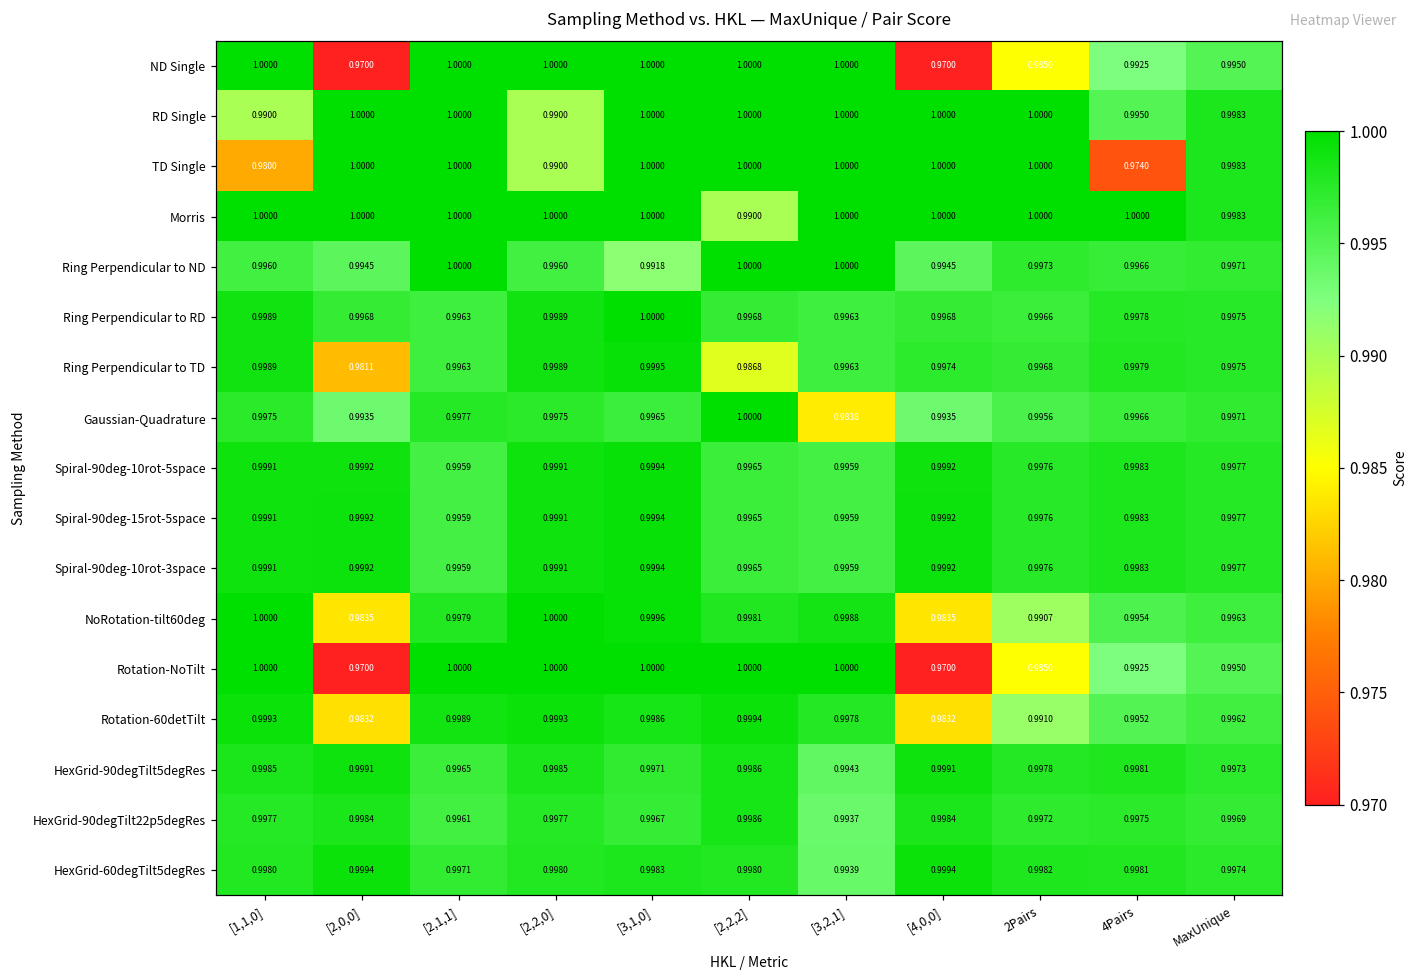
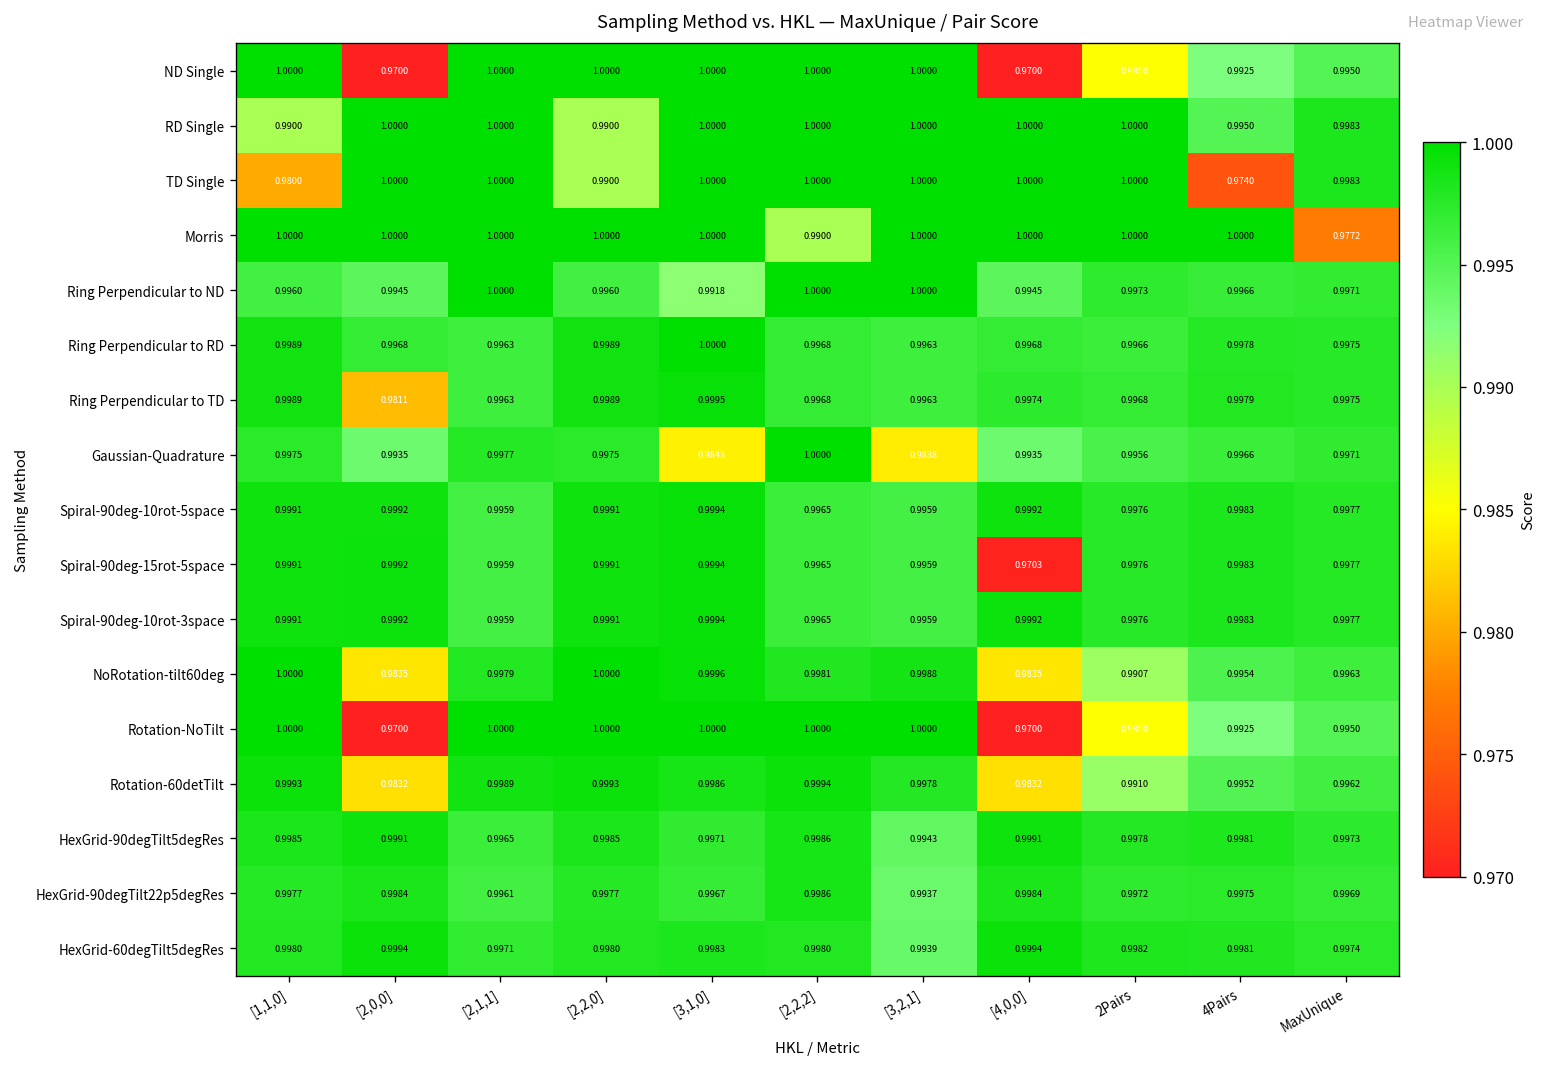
  {
    "ND Single": {
      "[1,1,0]": 1.0000,
      "[2,0,0]": 0.9700,
      "[2,1,1]": 1.0000,
      "[2,2,0]": 1.0000,
      "[3,1,0]": 1.0000,
      "[2,2,2]": 1.0000,
      "[3,2,1]": 1.0000,
      "[4,0,0]": 0.9700,
      "2Pairs": 0.9850,
      "4Pairs": 0.9925,
      "MaxUnique": 0.9950
    },
    "RD Single": {
      "[1,1,0]": 0.9900,
      "[2,0,0]": 1.0000,
      "[2,1,1]": 1.0000,
      "[2,2,0]": 0.9900,
      "[3,1,0]": 1.0000,
      "[2,2,2]": 1.0000,
      "[3,2,1]": 1.0000,
      "[4,0,0]": 1.0000,
      "2Pairs": 1.0000,
      "4Pairs": 0.9950,
      "MaxUnique": 0.9983
    },
    "TD Single": {
      "[1,1,0]": 0.9800,
      "[2,0,0]": 1.0000,
      "[2,1,1]": 1.0000,
      "[2,2,0]": 0.9900,
      "[3,1,0]": 1.0000,
      "[2,2,2]": 1.0000,
      "[3,2,1]": 1.0000,
      "[4,0,0]": 1.0000,
      "2Pairs": 1.0000,
      "4Pairs": 0.9740,
      "MaxUnique": 0.9983
    },
    "Morris": {
      "[1,1,0]": 1.0000,
      "[2,0,0]": 1.0000,
      "[2,1,1]": 1.0000,
      "[2,2,0]": 1.0000,
      "[3,1,0]": 1.0000,
      "[2,2,2]": 0.9900,
      "[3,2,1]": 1.0000,
      "[4,0,0]": 1.0000,
      "2Pairs": 1.0000,
      "4Pairs": 1.0000,
-     "MaxUnique": 0.9983
+     "MaxUnique": 0.9772
    },
    "Ring Perpendicular to ND": {
      "[1,1,0]": 0.9960,
      "[2,0,0]": 0.9945,
      "[2,1,1]": 1.0000,
      "[2,2,0]": 0.9960,
      "[3,1,0]": 0.9918,
      "[2,2,2]": 1.0000,
      "[3,2,1]": 1.0000,
      "[4,0,0]": 0.9945,
      "2Pairs": 0.9973,
      "4Pairs": 0.9966,
      "MaxUnique": 0.9971
    },
    "Ring Perpendicular to RD": {
      "[1,1,0]": 0.9989,
      "[2,0,0]": 0.9968,
      "[2,1,1]": 0.9963,
      "[2,2,0]": 0.9989,
      "[3,1,0]": 1.0000,
      "[2,2,2]": 0.9968,
      "[3,2,1]": 0.9963,
      "[4,0,0]": 0.9968,
      "2Pairs": 0.9966,
      "4Pairs": 0.9978,
      "MaxUnique": 0.9975
    },
    "Ring Perpendicular to TD": {
      "[1,1,0]": 0.9989,
      "[2,0,0]": 0.9811,
      "[2,1,1]": 0.9963,
      "[2,2,0]": 0.9989,
      "[3,1,0]": 0.9995,
-     "[2,2,2]": 0.9868,
+     "[2,2,2]": 0.9968,
      "[3,2,1]": 0.9963,
      "[4,0,0]": 0.9974,
      "2Pairs": 0.9968,
      "4Pairs": 0.9979,
      "MaxUnique": 0.9975
    },
    "Gaussian-Quadrature": {
      "[1,1,0]": 0.9975,
      "[2,0,0]": 0.9935,
      "[2,1,1]": 0.9977,
      "[2,2,0]": 0.9975,
-     "[3,1,0]": 0.9965,
+     "[3,1,0]": 0.9843,
      "[2,2,2]": 1.0000,
      "[3,2,1]": 0.9838,
      "[4,0,0]": 0.9935,
      "2Pairs": 0.9956,
      "4Pairs": 0.9966,
      "MaxUnique": 0.9971
    },
    "Spiral-90deg-10rot-5space": {
      "[1,1,0]": 0.9991,
      "[2,0,0]": 0.9992,
      "[2,1,1]": 0.9959,
      "[2,2,0]": 0.9991,
      "[3,1,0]": 0.9994,
      "[2,2,2]": 0.9965,
      "[3,2,1]": 0.9959,
      "[4,0,0]": 0.9992,
      "2Pairs": 0.9976,
      "4Pairs": 0.9983,
      "MaxUnique": 0.9977
    },
    "Spiral-90deg-15rot-5space": {
      "[1,1,0]": 0.9991,
      "[2,0,0]": 0.9992,
      "[2,1,1]": 0.9959,
      "[2,2,0]": 0.9991,
      "[3,1,0]": 0.9994,
      "[2,2,2]": 0.9965,
      "[3,2,1]": 0.9959,
-     "[4,0,0]": 0.9992,
+     "[4,0,0]": 0.9703,
      "2Pairs": 0.9976,
      "4Pairs": 0.9983,
      "MaxUnique": 0.9977
    },
    "Spiral-90deg-10rot-3space": {
      "[1,1,0]": 0.9991,
      "[2,0,0]": 0.9992,
      "[2,1,1]": 0.9959,
      "[2,2,0]": 0.9991,
      "[3,1,0]": 0.9994,
      "[2,2,2]": 0.9965,
      "[3,2,1]": 0.9959,
      "[4,0,0]": 0.9992,
      "2Pairs": 0.9976,
      "4Pairs": 0.9983,
      "MaxUnique": 0.9977
    },
    "NoRotation-tilt60deg": {
      "[1,1,0]": 1.0000,
      "[2,0,0]": 0.9835,
      "[2,1,1]": 0.9979,
      "[2,2,0]": 1.0000,
      "[3,1,0]": 0.9996,
      "[2,2,2]": 0.9981,
      "[3,2,1]": 0.9988,
      "[4,0,0]": 0.9835,
      "2Pairs": 0.9907,
      "4Pairs": 0.9954,
      "MaxUnique": 0.9963
    },
    "Rotation-NoTilt": {
      "[1,1,0]": 1.0000,
      "[2,0,0]": 0.9700,
      "[2,1,1]": 1.0000,
      "[2,2,0]": 1.0000,
      "[3,1,0]": 1.0000,
      "[2,2,2]": 1.0000,
      "[3,2,1]": 1.0000,
      "[4,0,0]": 0.9700,
      "2Pairs": 0.9850,
      "4Pairs": 0.9925,
      "MaxUnique": 0.9950
    },
    "Rotation-60detTilt": {
      "[1,1,0]": 0.9993,
      "[2,0,0]": 0.9832,
      "[2,1,1]": 0.9989,
      "[2,2,0]": 0.9993,
      "[3,1,0]": 0.9986,
      "[2,2,2]": 0.9994,
      "[3,2,1]": 0.9978,
      "[4,0,0]": 0.9832,
      "2Pairs": 0.9910,
      "4Pairs": 0.9952,
      "MaxUnique": 0.9962
    },
    "HexGrid-90degTilt5degRes": {
      "[1,1,0]": 0.9985,
      "[2,0,0]": 0.9991,
      "[2,1,1]": 0.9965,
      "[2,2,0]": 0.9985,
      "[3,1,0]": 0.9971,
      "[2,2,2]": 0.9986,
      "[3,2,1]": 0.9943,
      "[4,0,0]": 0.9991,
      "2Pairs": 0.9978,
      "4Pairs": 0.9981,
      "MaxUnique": 0.9973
    },
    "HexGrid-90degTilt22p5degRes": {
      "[1,1,0]": 0.9977,
      "[2,0,0]": 0.9984,
      "[2,1,1]": 0.9961,
      "[2,2,0]": 0.9977,
      "[3,1,0]": 0.9967,
      "[2,2,2]": 0.9986,
      "[3,2,1]": 0.9937,
      "[4,0,0]": 0.9984,
      "2Pairs": 0.9972,
      "4Pairs": 0.9975,
      "MaxUnique": 0.9969
    },
    "HexGrid-60degTilt5degRes": {
      "[1,1,0]": 0.9980,
      "[2,0,0]": 0.9994,
      "[2,1,1]": 0.9971,
      "[2,2,0]": 0.9980,
      "[3,1,0]": 0.9983,
      "[2,2,2]": 0.9980,
      "[3,2,1]": 0.9939,
      "[4,0,0]": 0.9994,
      "2Pairs": 0.9982,
      "4Pairs": 0.9981,
      "MaxUnique": 0.9974
    }
  }
